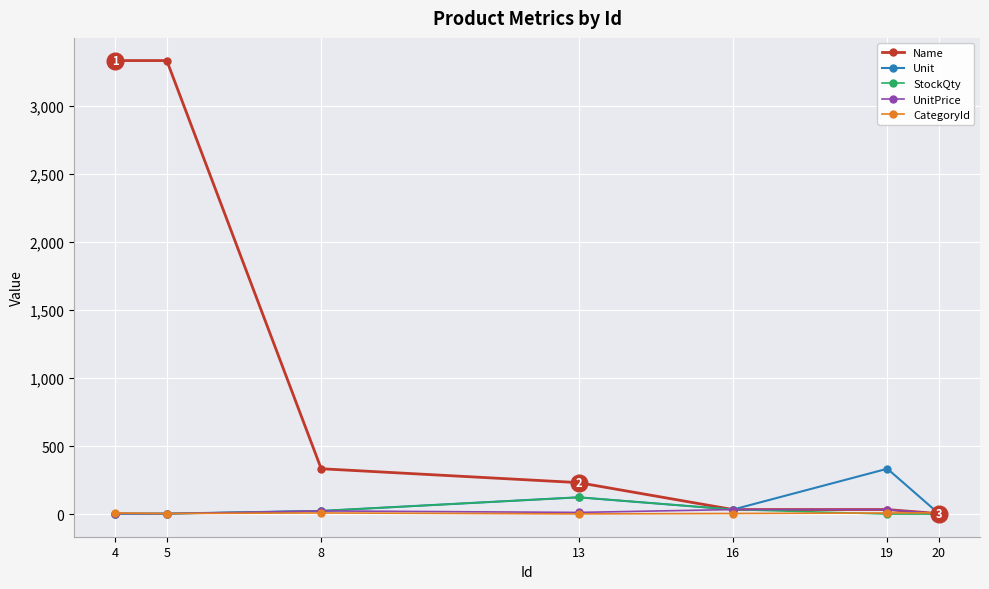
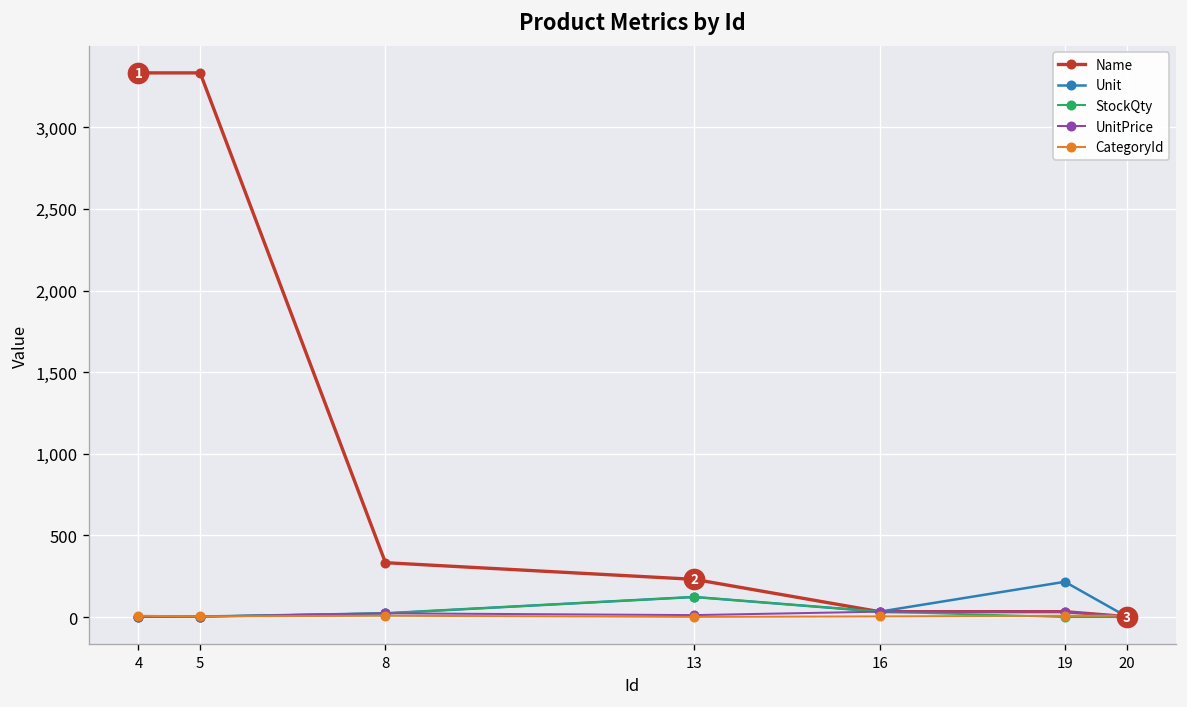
  {
    "Unit": {
-     "19": 330
+     "19": 220
    },
    "CategoryId": {
      "16": 0
    }
  }
